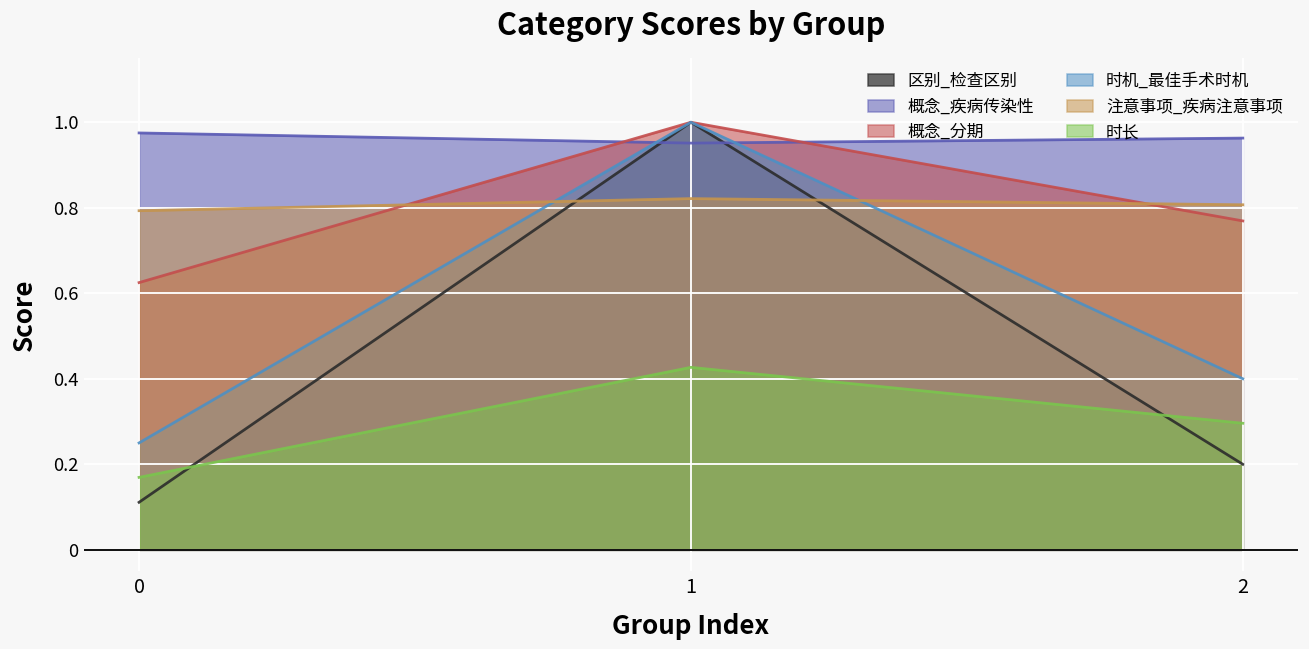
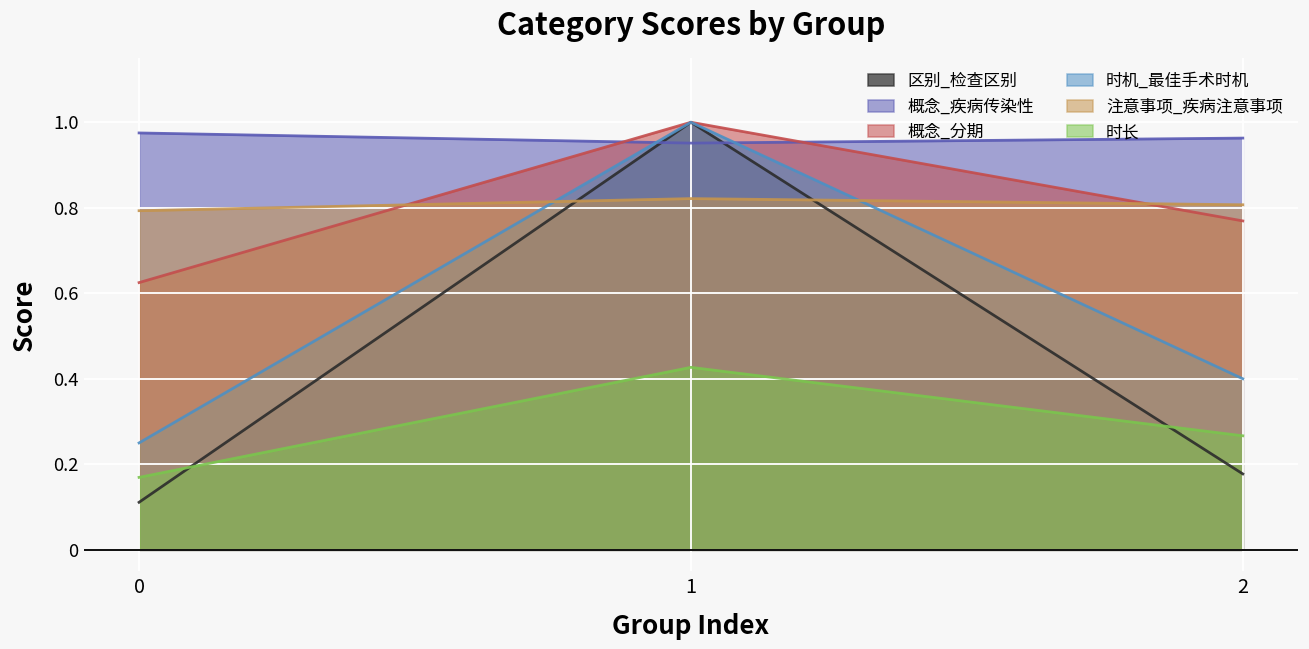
  {
    "区别_检查区别": {
      "0": 0.11,
-     "2": 0.20
+     "2": 0.18
    },
    "时长": {
      "0": 0.17,
      "1": 0.43,
-     "2": 0.30
+     "2": 0.27
    }
  }
